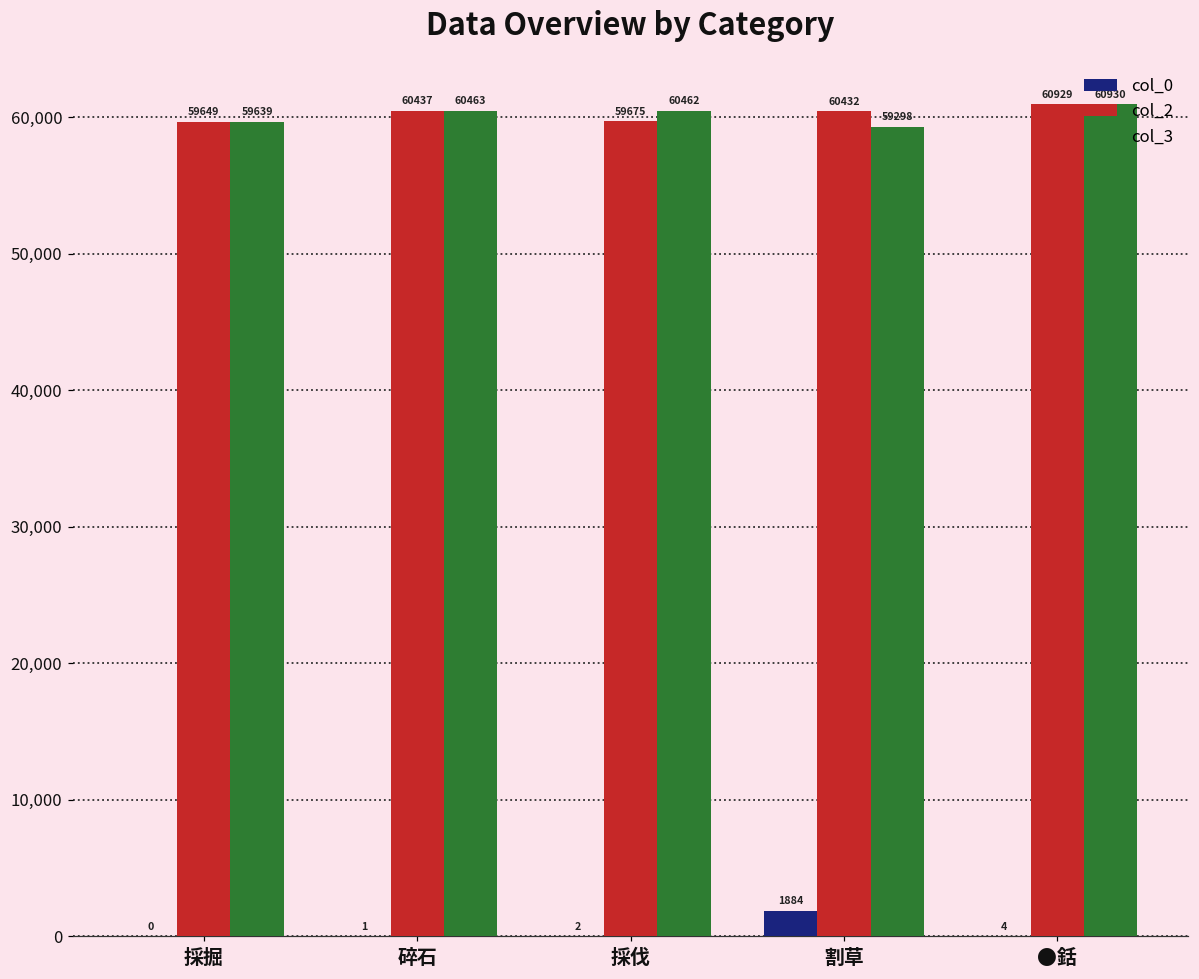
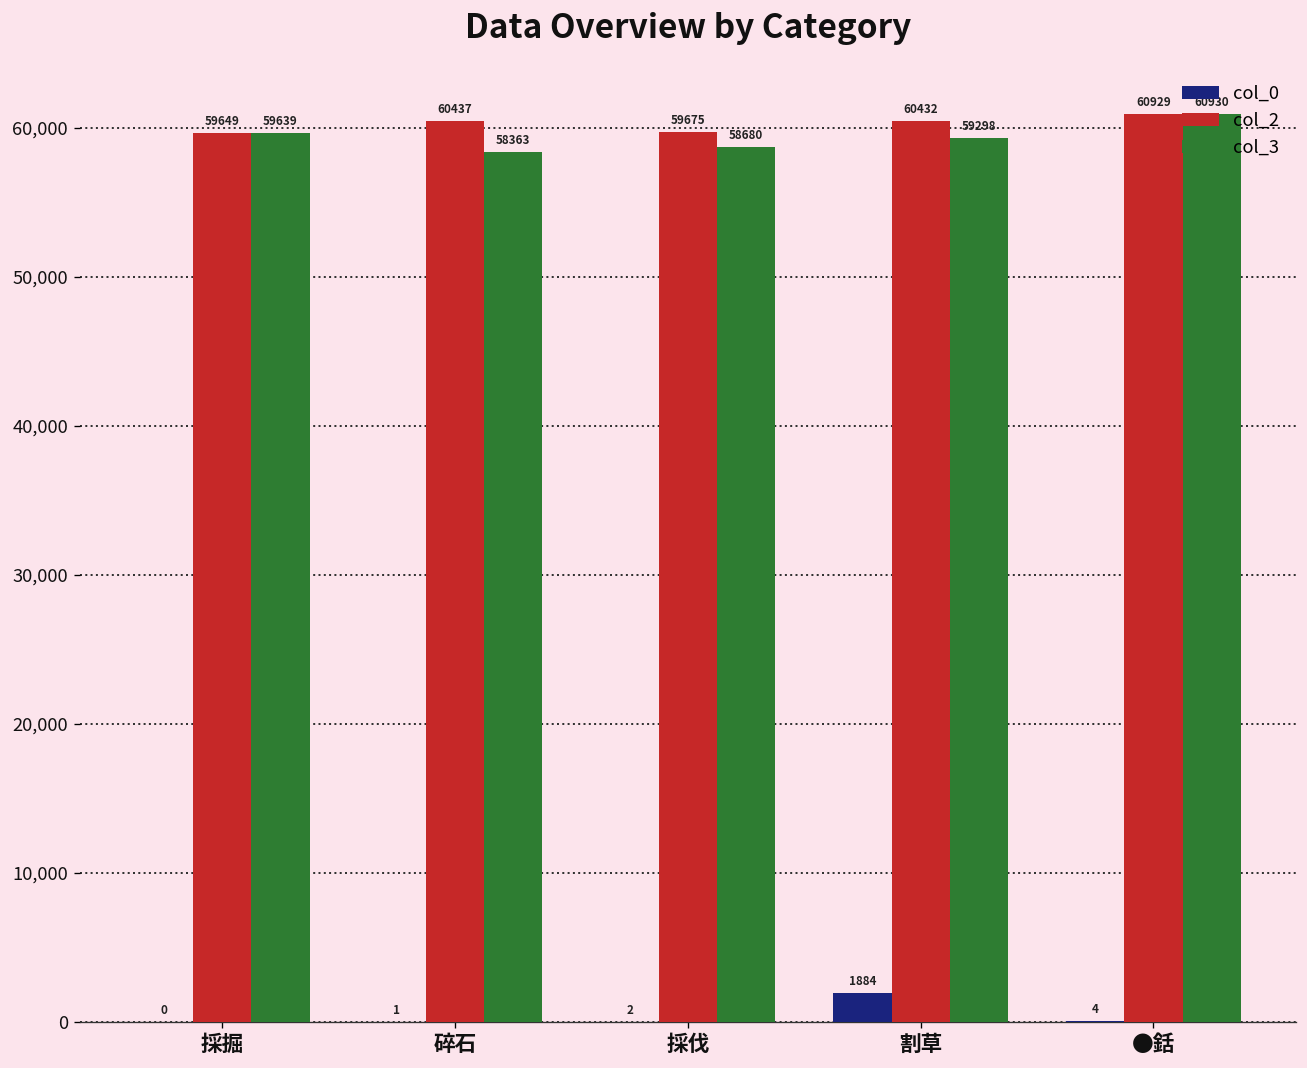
  {
    "col_0": {
      "採掘": 0,
      "碎石": 1,
      "採伐": 2,
      "割草": 1884,
      "●銛": 4
    },
    "col_2": {
      "採掘": 59649,
      "碎石": 60437,
      "採伐": 59675,
      "割草": 60432,
      "●銛": 60929
    },
    "col_3": {
      "採掘": 59639,
-     "碎石": 60463,
-     "採伐": 60462,
+     "碎石": 58363,
+     "採伐": 58680,
      "割草": 59298,
      "●銛": 60930
    }
  }
